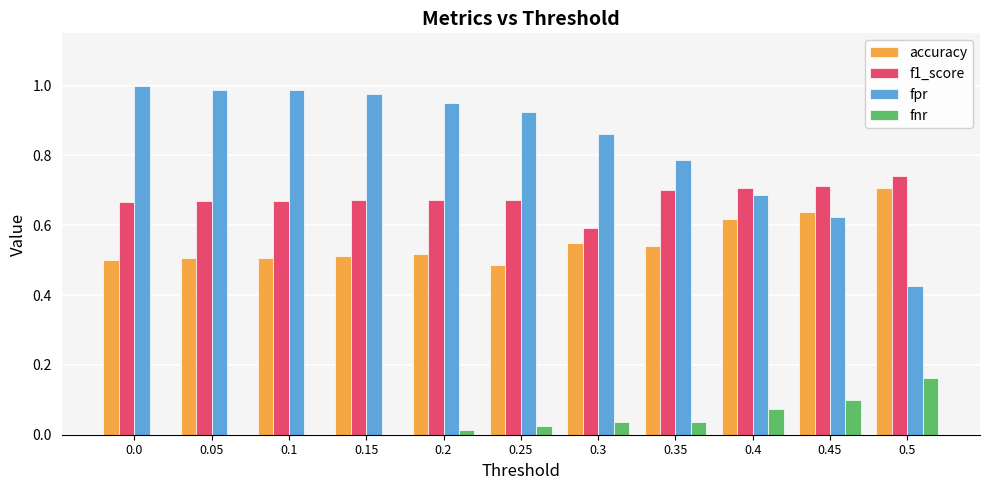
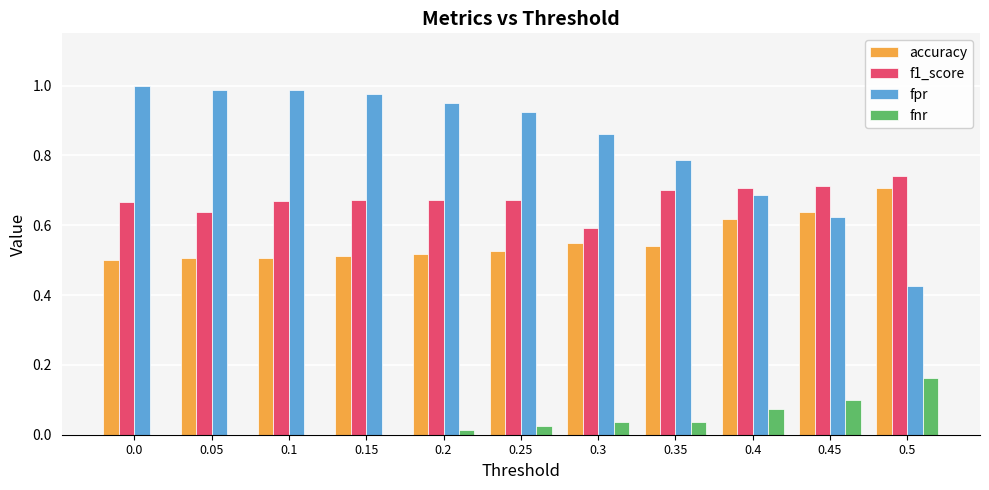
  {
    "accuracy": {
      "0.0": 0.50,
      "0.05": 0.51,
      "0.1": 0.51,
      "0.15": 0.51,
      "0.2": 0.52,
-     "0.25": 0.49,
+     "0.25": 0.53,
      "0.3": 0.55,
      "0.35": 0.54,
      "0.4": 0.62,
      "0.45": 0.64,
      "0.5": 0.71
    },
    "f1_score": {
      "0.0": 0.67,
-     "0.05": 0.67,
+     "0.05": 0.64,
      "0.1": 0.67,
      "0.15": 0.67,
      "0.2": 0.67,
      "0.25": 0.67,
      "0.3": 0.59,
      "0.35": 0.70,
      "0.4": 0.71,
      "0.45": 0.71,
      "0.5": 0.74
    },
    "fpr": {
      "0.0": 1.00,
      "0.05": 0.99,
      "0.1": 0.99,
      "0.15": 0.98,
      "0.2": 0.95,
      "0.25": 0.93,
      "0.3": 0.86,
      "0.35": 0.79,
      "0.4": 0.69,
      "0.45": 0.63,
      "0.5": 0.43
    },
    "fnr": {
      "0.0": 0.00,
      "0.05": 0.00,
      "0.1": 0.00,
      "0.15": 0.00,
      "0.2": 0.01,
      "0.25": 0.03,
      "0.3": 0.04,
      "0.35": 0.04,
      "0.4": 0.08,
      "0.45": 0.10,
      "0.5": 0.16
    }
  }
